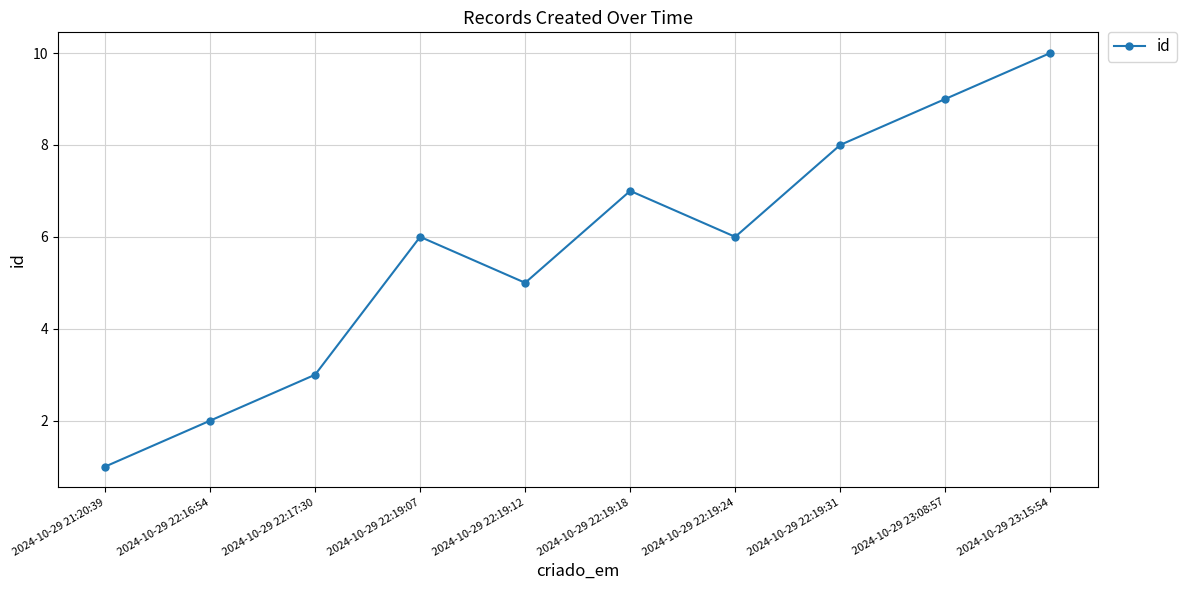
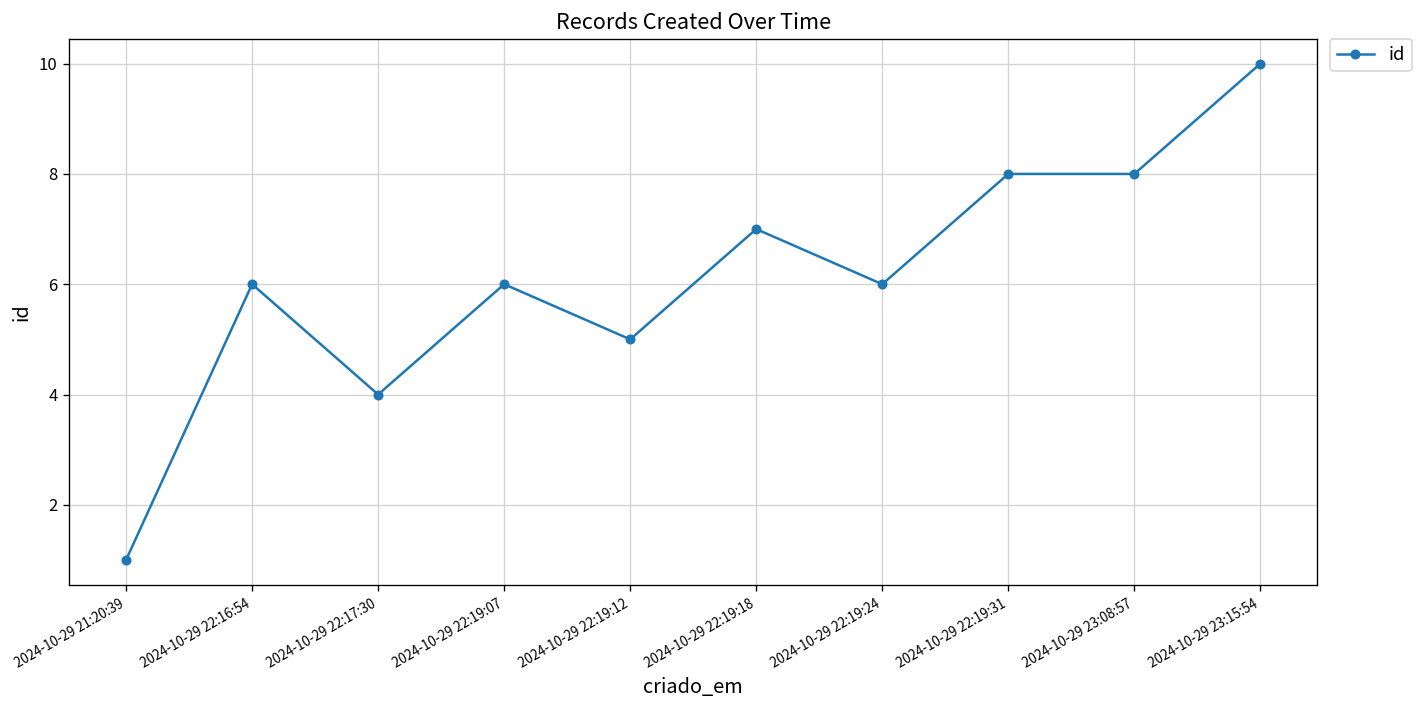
  {
    "2024-10-29 21:20:39": 1,
-   "2024-10-29 22:16:54": 2,
-   "2024-10-29 22:17:30": 3,
+   "2024-10-29 22:16:54": 6,
+   "2024-10-29 22:17:30": 4,
    "2024-10-29 22:19:07": 6,
    "2024-10-29 22:19:12": 5,
    "2024-10-29 22:19:18": 7,
    "2024-10-29 22:19:24": 6,
    "2024-10-29 22:19:31": 8,
-   "2024-10-29 23:08:57": 9,
+   "2024-10-29 23:08:57": 8,
    "2024-10-29 23:15:54": 10
  }
